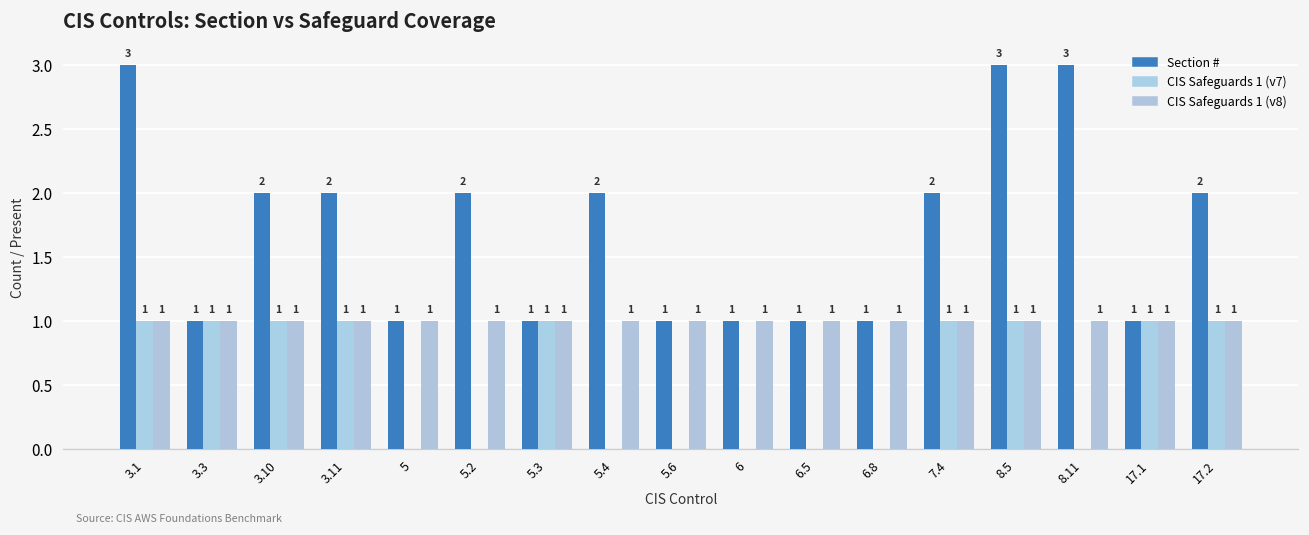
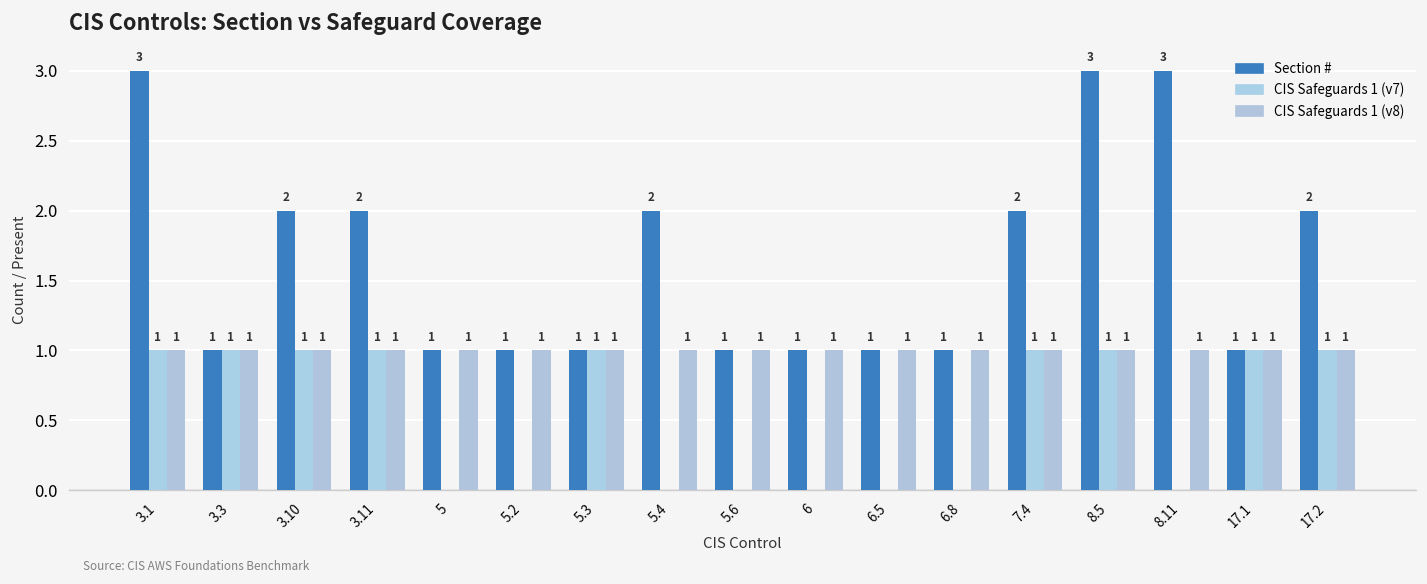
  {
    "Section #": {
      "3.1": 3,
      "3.3": 1,
      "3.10": 2,
      "3.11": 2,
      "5": 1,
-     "5.2": 2,
+     "5.2": 1,
      "5.3": 1,
      "5.4": 2,
      "5.6": 1,
      "6": 1,
      "6.5": 1,
      "6.8": 1,
      "7.4": 2,
      "8.5": 3,
      "8.11": 3,
      "17.1": 1,
      "17.2": 2
    }
  }
